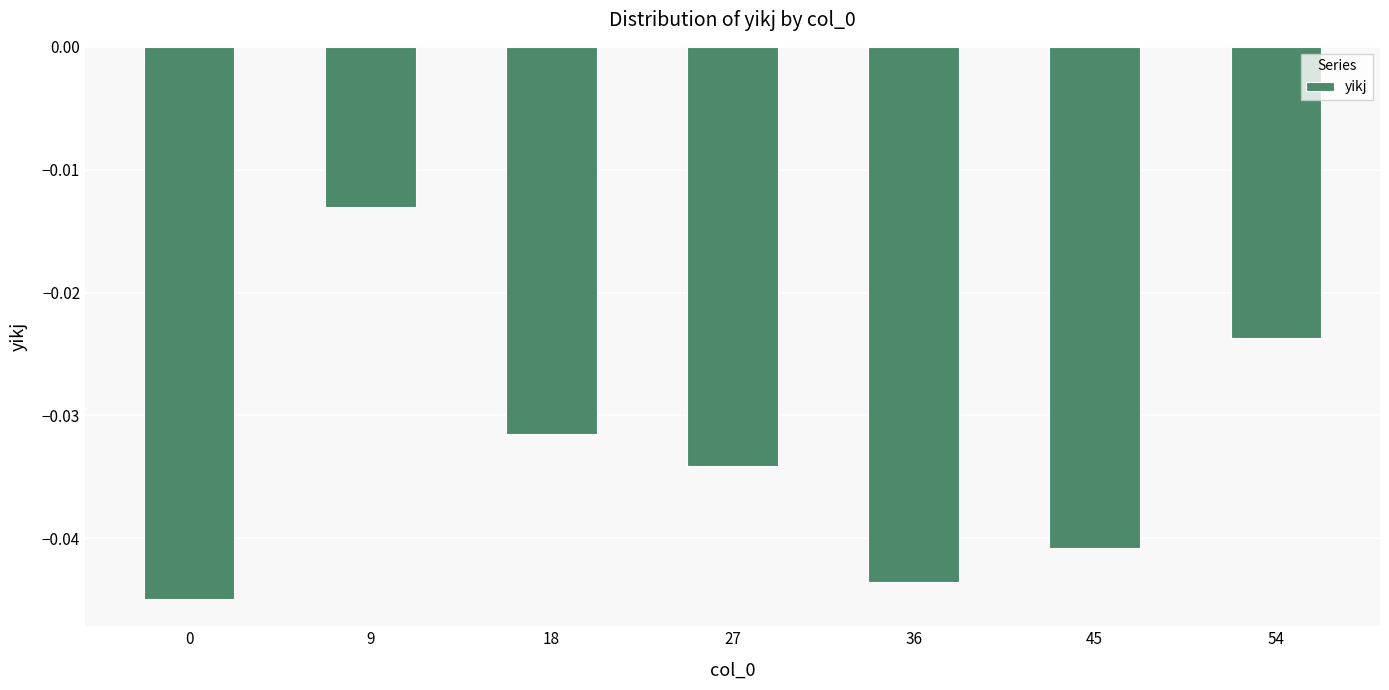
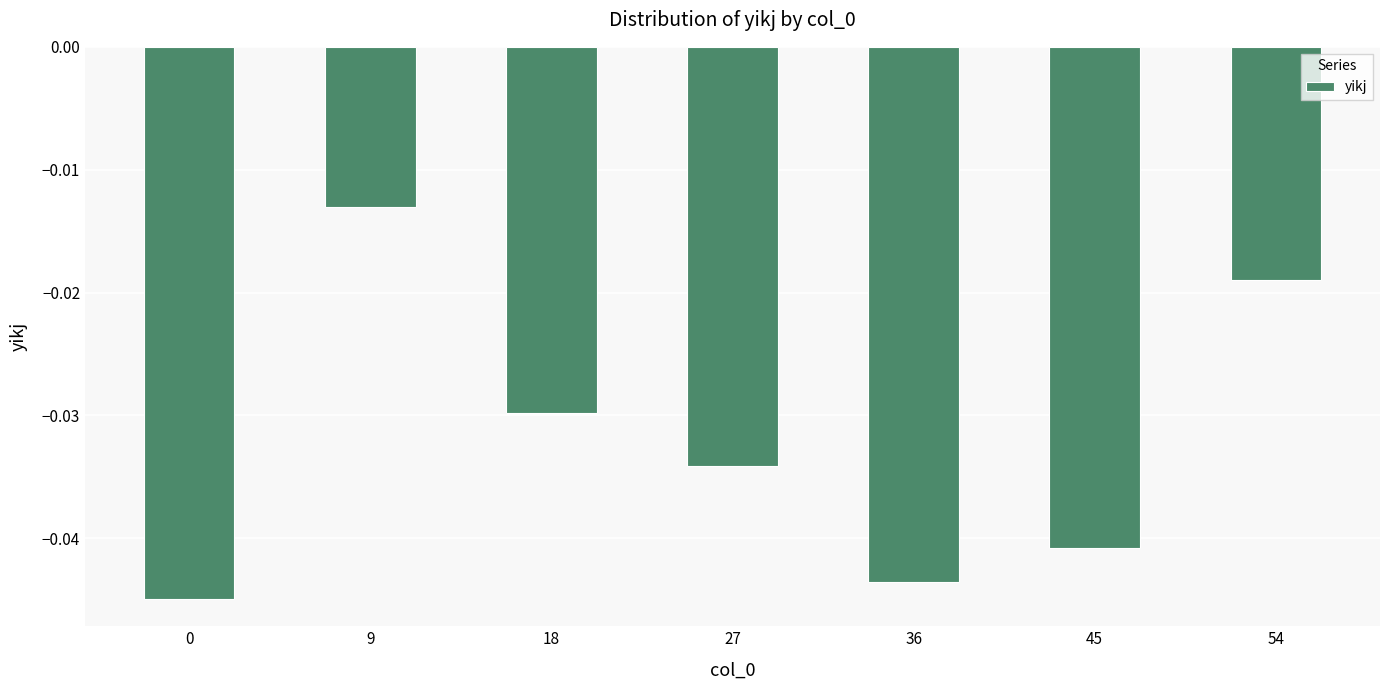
  {
    "0": -0.0449,
    "9": -0.0131,
-   "18": -0.0315,
+   "18": -0.0298,
    "27": -0.0341,
    "36": -0.0436,
    "45": -0.0408,
-   "54": -0.0237
+   "54": -0.0190
  }
